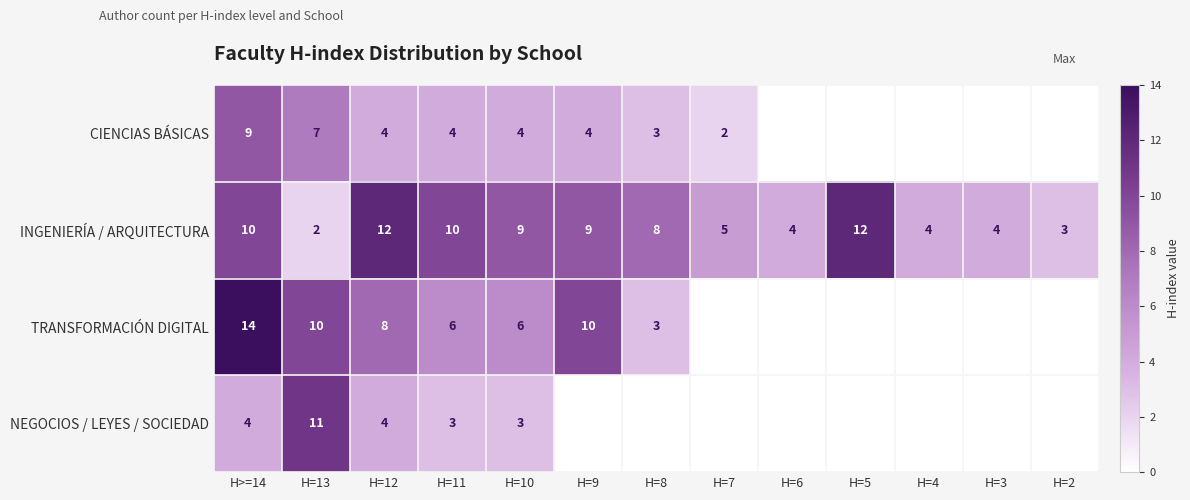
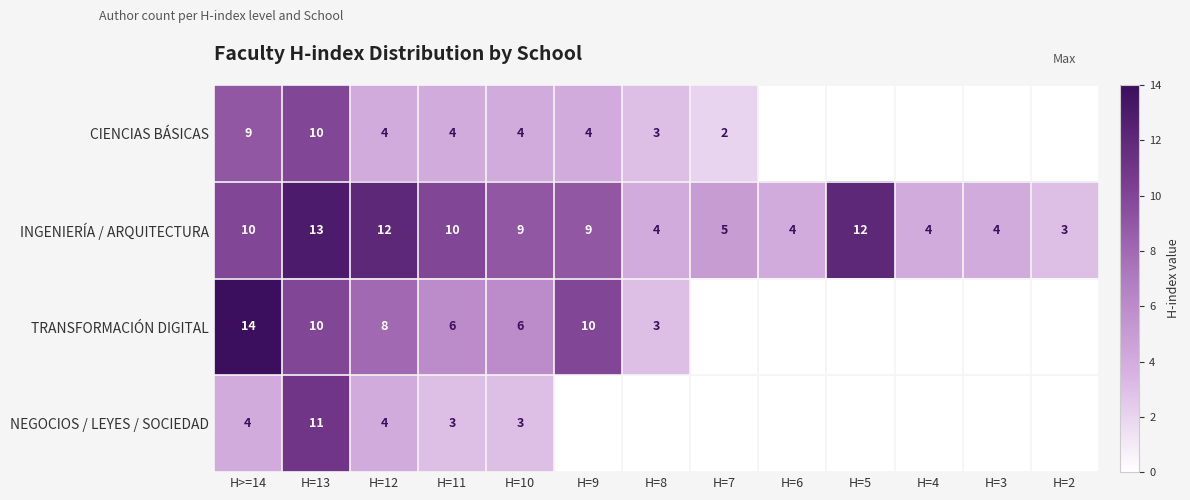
  {
    "CIENCIAS BÁSICAS": {
      "H>=14": 9,
-     "H=13": 7,
+     "H=13": 10,
      "H=12": 4,
      "H=11": 4,
      "H=10": 4,
      "H=9": 4,
      "H=8": 3,
      "H=7": 2
    },
    "INGENIERÍA / ARQUITECTURA": {
      "H>=14": 10,
-     "H=13": 2,
+     "H=13": 13,
      "H=12": 12,
      "H=11": 10,
      "H=10": 9,
      "H=9": 9,
-     "H=8": 8,
+     "H=8": 4,
      "H=7": 5,
      "H=6": 4,
      "H=5": 12,
      "H=4": 4,
      "H=3": 4,
      "H=2": 3
    },
    "TRANSFORMACIÓN DIGITAL": {
      "H>=14": 14,
      "H=13": 10,
      "H=12": 8,
      "H=11": 6,
      "H=10": 6,
      "H=9": 10,
      "H=8": 3
    },
    "NEGOCIOS / LEYES / SOCIEDAD": {
      "H>=14": 4,
      "H=13": 11,
      "H=12": 4,
      "H=11": 3,
      "H=10": 3
    }
  }
